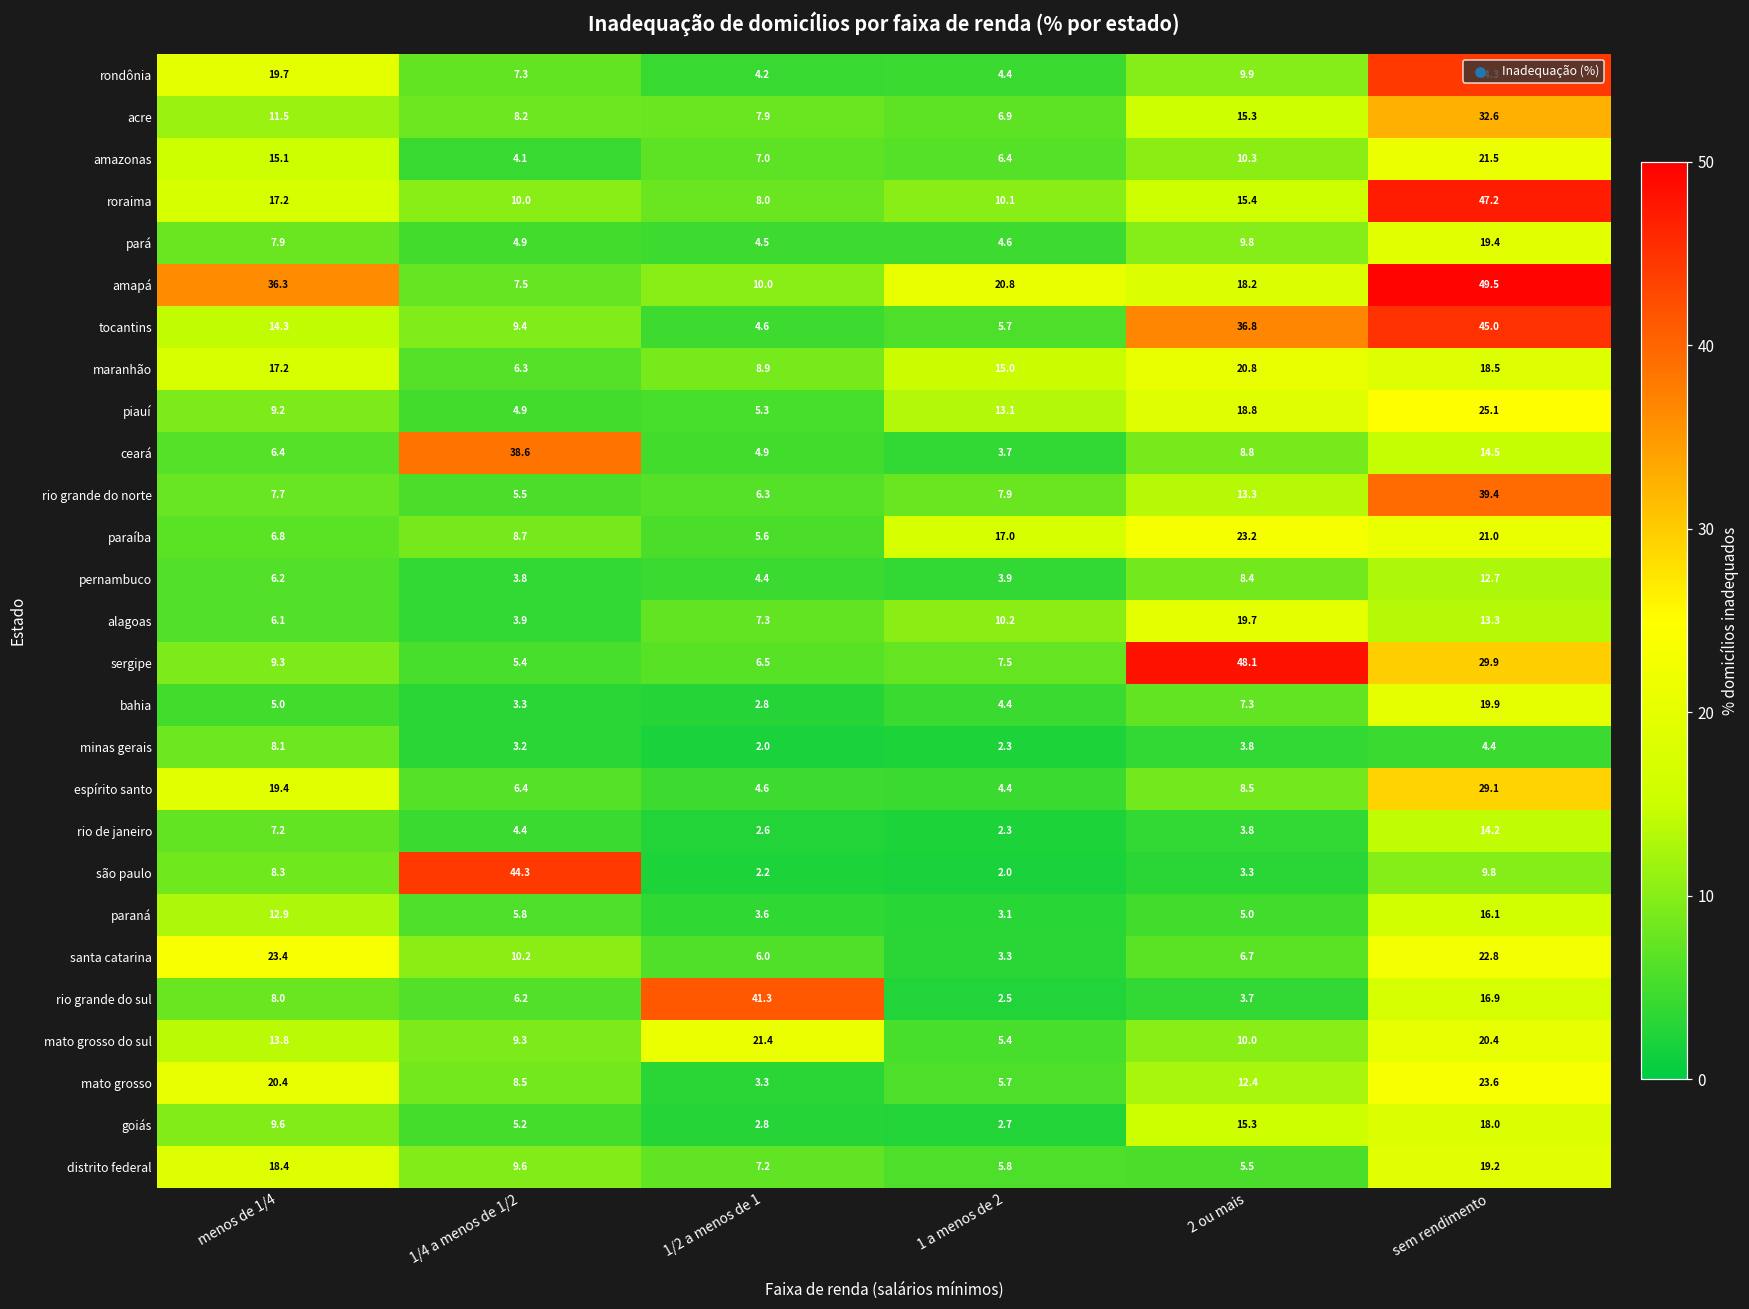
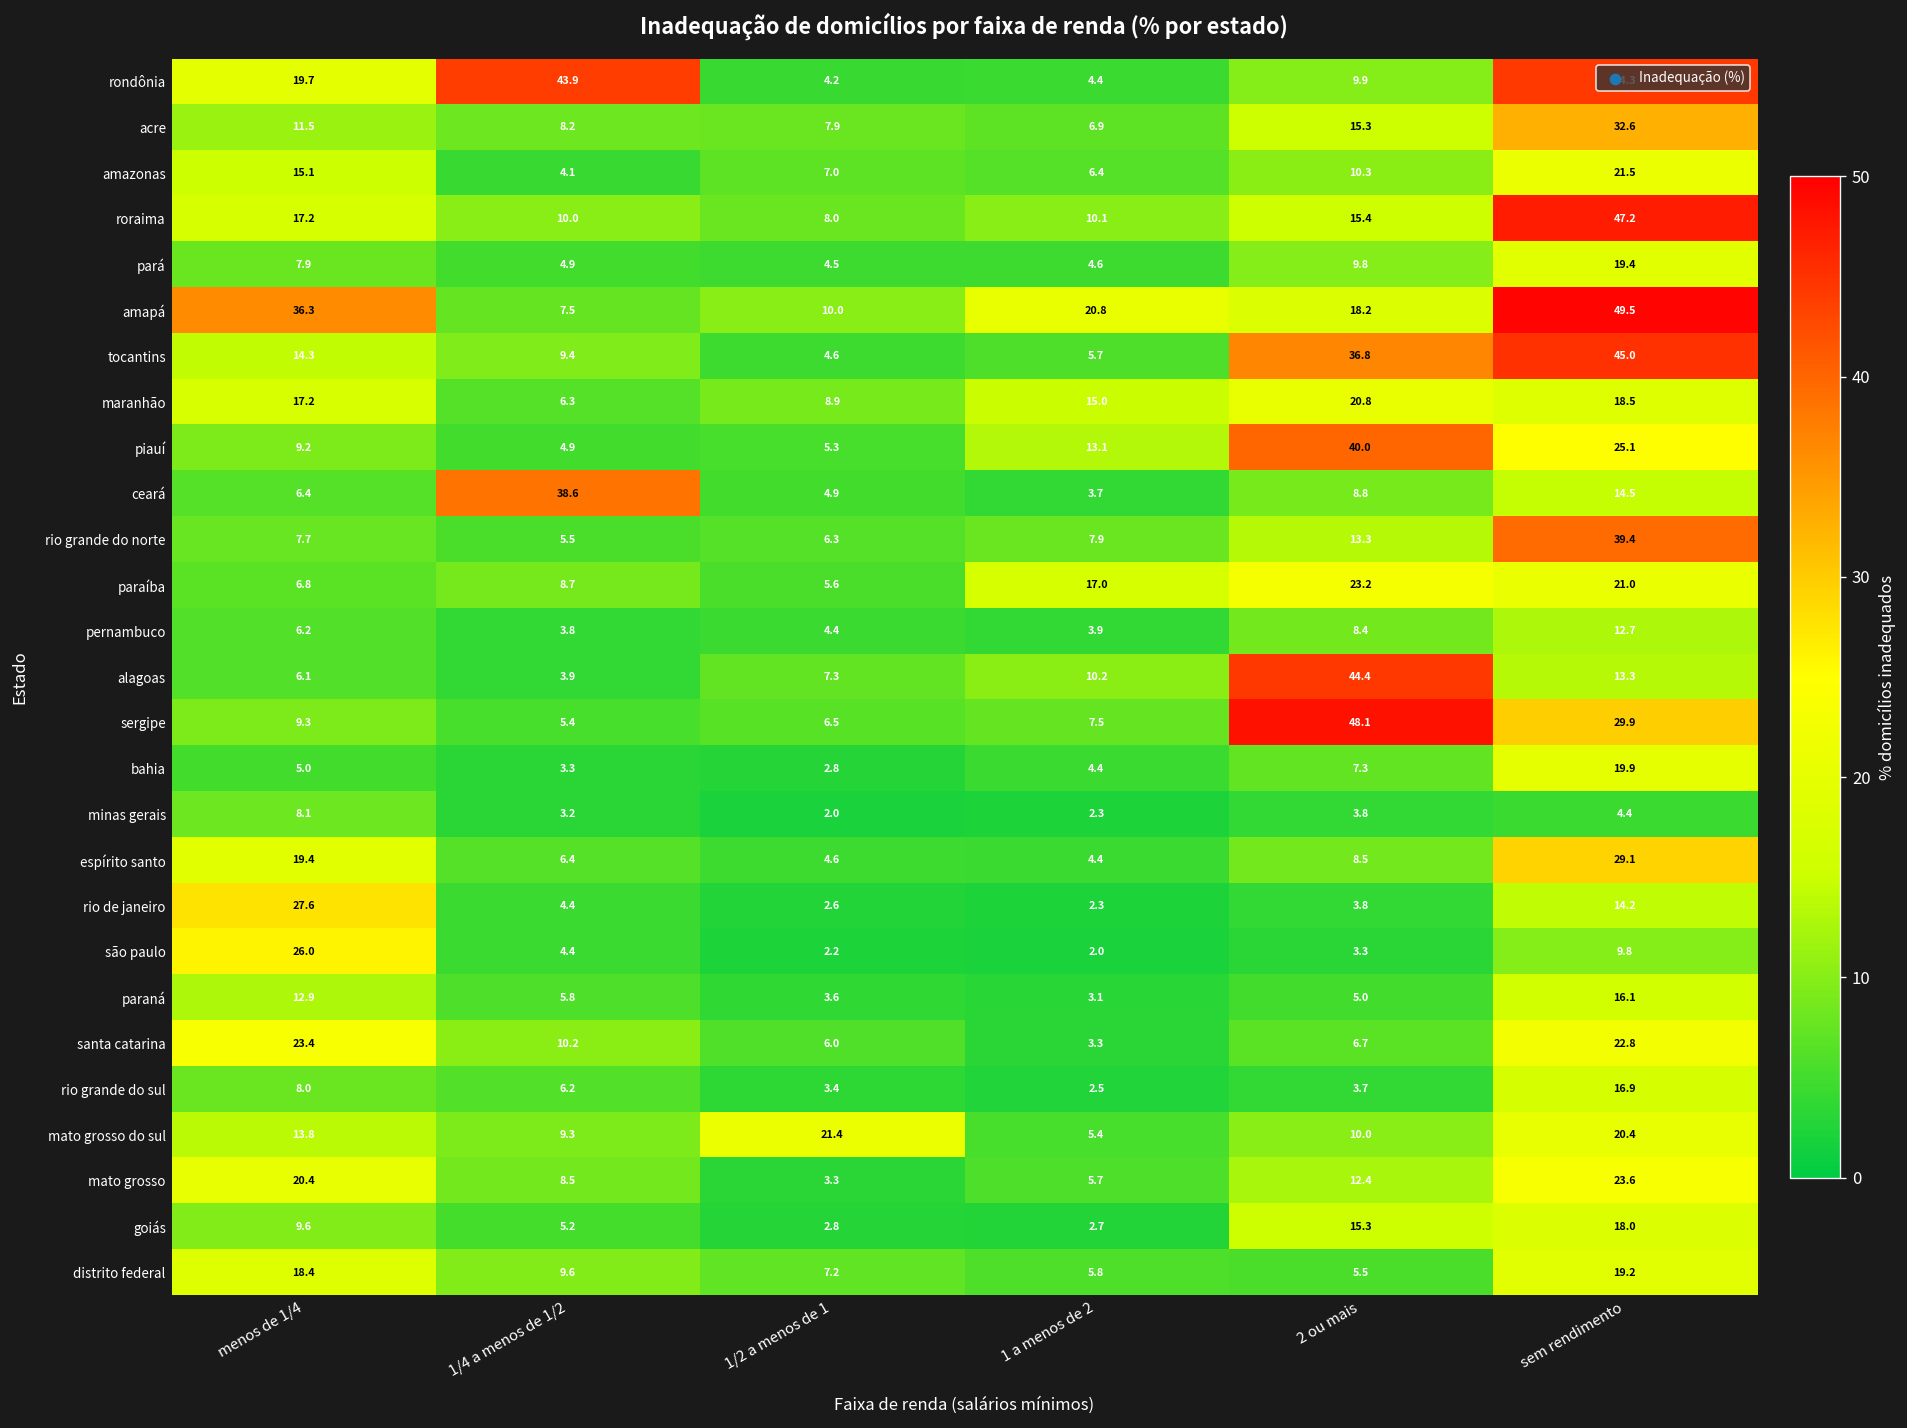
  {
    "rondônia": {
      "menos de 1/4": 19.7,
-     "1/4 a menos de 1/2": 7.3,
+     "1/4 a menos de 1/2": 43.9,
      "1/2 a menos de 1": 4.2,
      "1 a menos de 2": 4.4,
      "2 ou mais": 9.9
    },
    "acre": {
      "menos de 1/4": 11.5,
      "1/4 a menos de 1/2": 8.2,
      "1/2 a menos de 1": 7.9,
      "1 a menos de 2": 6.9,
      "2 ou mais": 15.3,
      "sem rendimento": 32.6
    },
    "amazonas": {
      "menos de 1/4": 15.1,
      "1/4 a menos de 1/2": 4.1,
      "1/2 a menos de 1": 7.0,
      "1 a menos de 2": 6.4,
      "2 ou mais": 10.3,
      "sem rendimento": 21.5
    },
    "roraima": {
      "menos de 1/4": 17.2,
      "1/4 a menos de 1/2": 10.0,
      "1/2 a menos de 1": 8.0,
      "1 a menos de 2": 10.1,
      "2 ou mais": 15.4,
      "sem rendimento": 47.2
    },
    "pará": {
      "menos de 1/4": 7.9,
      "1/4 a menos de 1/2": 4.9,
      "1/2 a menos de 1": 4.5,
      "1 a menos de 2": 4.6,
      "2 ou mais": 9.8,
      "sem rendimento": 19.4
    },
    "amapá": {
      "menos de 1/4": 36.3,
      "1/4 a menos de 1/2": 7.5,
      "1/2 a menos de 1": 10.0,
      "1 a menos de 2": 20.8,
      "2 ou mais": 18.2,
      "sem rendimento": 49.5
    },
    "tocantins": {
      "menos de 1/4": 14.3,
      "1/4 a menos de 1/2": 9.4,
      "1/2 a menos de 1": 4.6,
      "1 a menos de 2": 5.7,
      "2 ou mais": 36.8,
      "sem rendimento": 45.0
    },
    "maranhão": {
      "menos de 1/4": 17.2,
      "1/4 a menos de 1/2": 6.3,
      "1/2 a menos de 1": 8.9,
      "1 a menos de 2": 15.0,
      "2 ou mais": 20.8,
      "sem rendimento": 18.5
    },
    "piauí": {
      "menos de 1/4": 9.2,
      "1/4 a menos de 1/2": 4.9,
      "1/2 a menos de 1": 5.3,
      "1 a menos de 2": 13.1,
-     "2 ou mais": 18.8,
+     "2 ou mais": 40.0,
      "sem rendimento": 25.1
    },
    "ceará": {
      "menos de 1/4": 6.4,
      "1/4 a menos de 1/2": 38.6,
      "1/2 a menos de 1": 4.9,
      "1 a menos de 2": 3.7,
      "2 ou mais": 8.8,
      "sem rendimento": 14.5
    },
    "rio grande do norte": {
      "menos de 1/4": 7.7,
      "1/4 a menos de 1/2": 5.5,
      "1/2 a menos de 1": 6.3,
      "1 a menos de 2": 7.9,
      "2 ou mais": 13.3,
      "sem rendimento": 39.4
    },
    "paraíba": {
      "menos de 1/4": 6.8,
      "1/4 a menos de 1/2": 8.7,
      "1/2 a menos de 1": 5.6,
      "1 a menos de 2": 17.0,
      "2 ou mais": 23.2,
      "sem rendimento": 21.0
    },
    "pernambuco": {
      "menos de 1/4": 6.2,
      "1/4 a menos de 1/2": 3.8,
      "1/2 a menos de 1": 4.4,
      "1 a menos de 2": 3.9,
      "2 ou mais": 8.4,
      "sem rendimento": 12.7
    },
    "alagoas": {
      "menos de 1/4": 6.1,
      "1/4 a menos de 1/2": 3.9,
      "1/2 a menos de 1": 7.3,
      "1 a menos de 2": 10.2,
-     "2 ou mais": 19.7,
+     "2 ou mais": 44.4,
      "sem rendimento": 13.3
    },
    "sergipe": {
      "menos de 1/4": 9.3,
      "1/4 a menos de 1/2": 5.4,
      "1/2 a menos de 1": 6.5,
      "1 a menos de 2": 7.5,
      "2 ou mais": 48.1,
      "sem rendimento": 29.9
    },
    "bahia": {
      "menos de 1/4": 5.0,
      "1/4 a menos de 1/2": 3.3,
      "1/2 a menos de 1": 2.8,
      "1 a menos de 2": 4.4,
      "2 ou mais": 7.3,
      "sem rendimento": 19.9
    },
    "minas gerais": {
      "menos de 1/4": 8.1,
      "1/4 a menos de 1/2": 3.2,
      "1/2 a menos de 1": 2.0,
      "1 a menos de 2": 2.3,
      "2 ou mais": 3.8,
      "sem rendimento": 4.4
    },
    "espírito santo": {
      "menos de 1/4": 19.4,
      "1/4 a menos de 1/2": 6.4,
      "1/2 a menos de 1": 4.6,
      "1 a menos de 2": 4.4,
      "2 ou mais": 8.5,
      "sem rendimento": 29.1
    },
    "rio de janeiro": {
-     "menos de 1/4": 7.2,
+     "menos de 1/4": 27.6,
      "1/4 a menos de 1/2": 4.4,
      "1/2 a menos de 1": 2.6,
      "1 a menos de 2": 2.3,
      "2 ou mais": 3.8,
      "sem rendimento": 14.2
    },
    "são paulo": {
-     "menos de 1/4": 8.3,
-     "1/4 a menos de 1/2": 44.3,
+     "menos de 1/4": 26.0,
+     "1/4 a menos de 1/2": 4.4,
      "1/2 a menos de 1": 2.2,
      "1 a menos de 2": 2.0,
      "2 ou mais": 3.3,
      "sem rendimento": 9.8
    },
    "paraná": {
      "menos de 1/4": 12.9,
      "1/4 a menos de 1/2": 5.8,
      "1/2 a menos de 1": 3.6,
      "1 a menos de 2": 3.1,
      "2 ou mais": 5.0,
      "sem rendimento": 16.1
    },
    "santa catarina": {
      "menos de 1/4": 23.4,
      "1/4 a menos de 1/2": 10.2,
      "1/2 a menos de 1": 6.0,
      "1 a menos de 2": 3.3,
      "2 ou mais": 6.7,
      "sem rendimento": 22.8
    },
    "rio grande do sul": {
      "menos de 1/4": 8.0,
      "1/4 a menos de 1/2": 6.2,
-     "1/2 a menos de 1": 41.3,
+     "1/2 a menos de 1": 3.4,
      "1 a menos de 2": 2.5,
      "2 ou mais": 3.7,
      "sem rendimento": 16.9
    },
    "mato grosso do sul": {
      "menos de 1/4": 13.8,
      "1/4 a menos de 1/2": 9.3,
      "1/2 a menos de 1": 21.4,
      "1 a menos de 2": 5.4,
      "2 ou mais": 10.0,
      "sem rendimento": 20.4
    },
    "mato grosso": {
      "menos de 1/4": 20.4,
      "1/4 a menos de 1/2": 8.5,
      "1/2 a menos de 1": 3.3,
      "1 a menos de 2": 5.7,
      "2 ou mais": 12.4,
      "sem rendimento": 23.6
    },
    "goiás": {
      "menos de 1/4": 9.6,
      "1/4 a menos de 1/2": 5.2,
      "1/2 a menos de 1": 2.8,
      "1 a menos de 2": 2.7,
      "2 ou mais": 15.3,
      "sem rendimento": 18.0
    },
    "distrito federal": {
      "menos de 1/4": 18.4,
      "1/4 a menos de 1/2": 9.6,
      "1/2 a menos de 1": 7.2,
      "1 a menos de 2": 5.8,
      "2 ou mais": 5.5,
      "sem rendimento": 19.2
    }
  }
